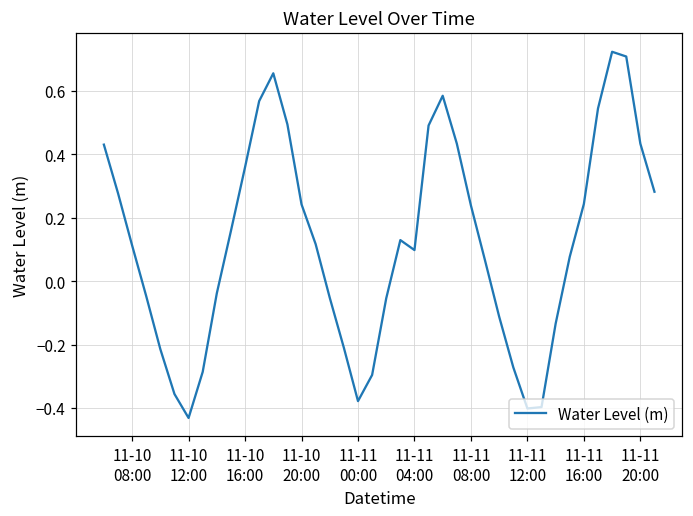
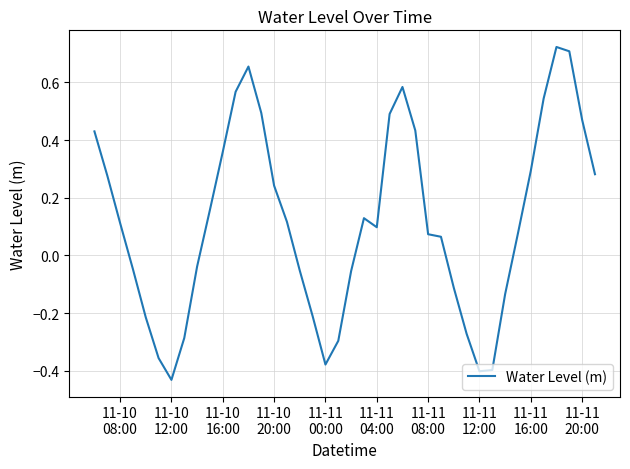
  {
    "11-10 08:00": 0.11,
    "11-10 12:00": -0.43,
    "11-10 16:00": 0.36,
    "11-10 20:00": 0.24,
    "11-11 00:00": -0.38,
    "11-11 04:00": 0.10,
-   "11-11 08:00": 0.24,
-   "11-11 16:00": 0.24,
-   "11-11 20:00": 0.43
+   "11-11 08:00": 0.07,
+   "11-11 16:00": 0.29,
+   "11-11 20:00": 0.47
  }
